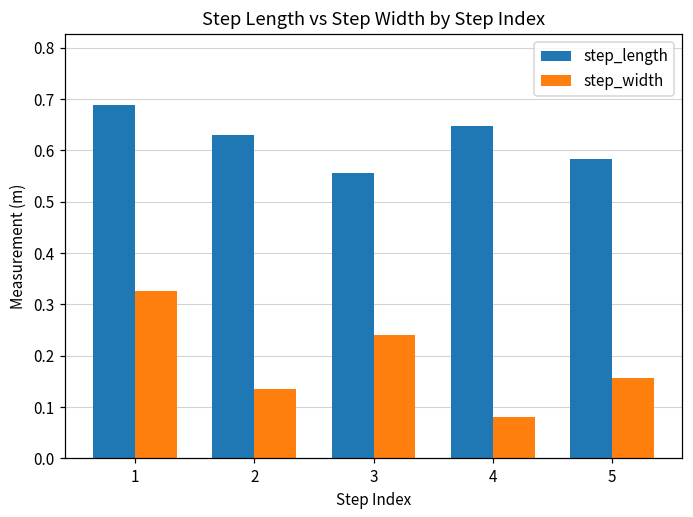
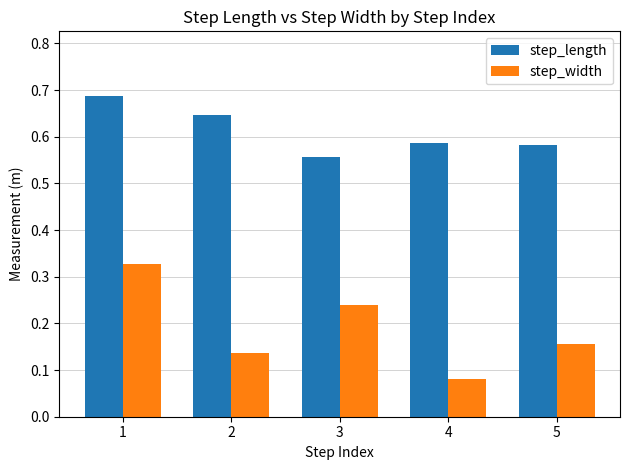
  {
    "step_length": {
      "1": 0.69,
-     "2": 0.63,
+     "2": 0.65,
      "3": 0.56,
-     "4": 0.65,
+     "4": 0.59,
      "5": 0.58
    },
    "step_width": {
      "1": 0.33,
      "2": 0.14,
      "3": 0.24,
      "4": 0.08,
      "5": 0.16
    }
  }
